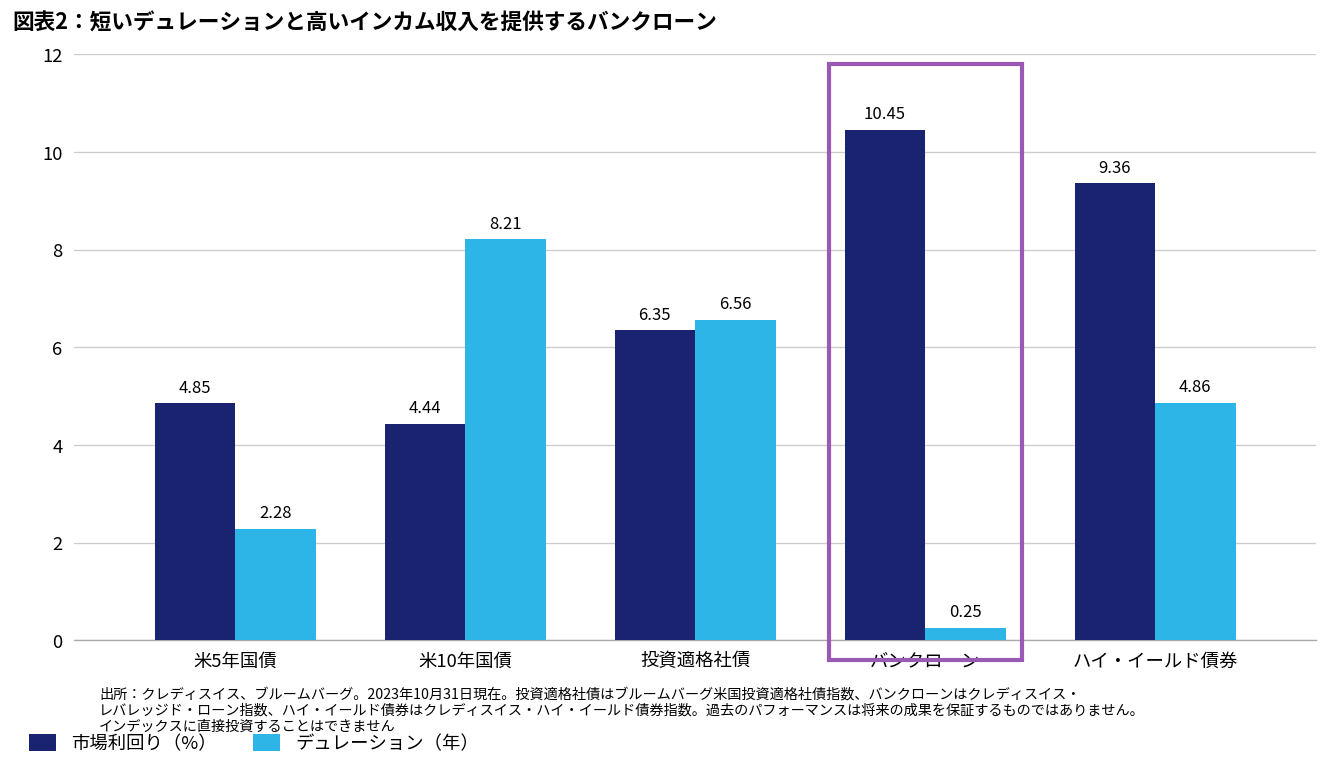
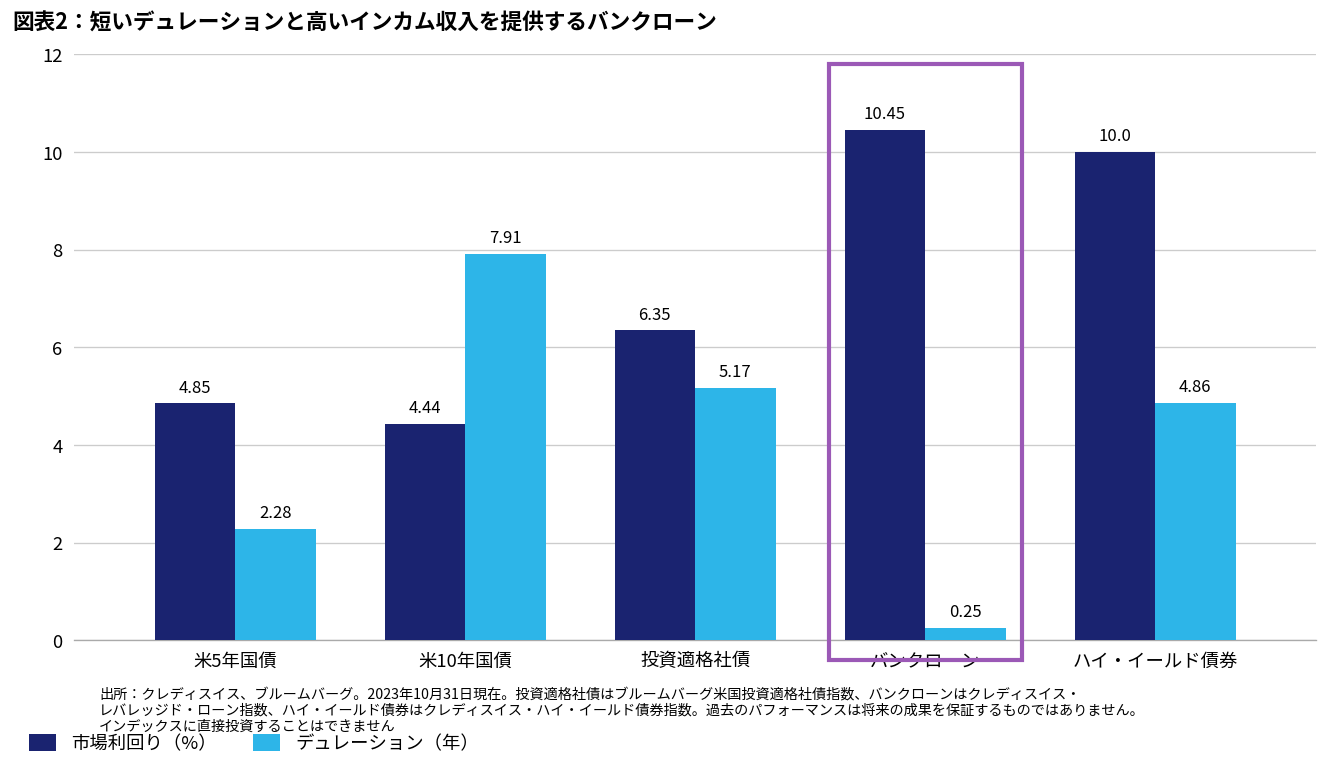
  {
    "市場利回り（%）": {
      "米5年国債": 4.85,
      "米10年国債": 4.44,
      "投資適格社債": 6.35,
      "バンクローン": 10.45,
-     "ハイ・イールド債券": 9.36
+     "ハイ・イールド債券": 10.0
    },
    "デュレーション（年）": {
      "米5年国債": 2.28,
-     "米10年国債": 8.21,
-     "投資適格社債": 6.56,
+     "米10年国債": 7.91,
+     "投資適格社債": 5.17,
      "バンクローン": 0.25,
      "ハイ・イールド債券": 4.86
    }
  }
